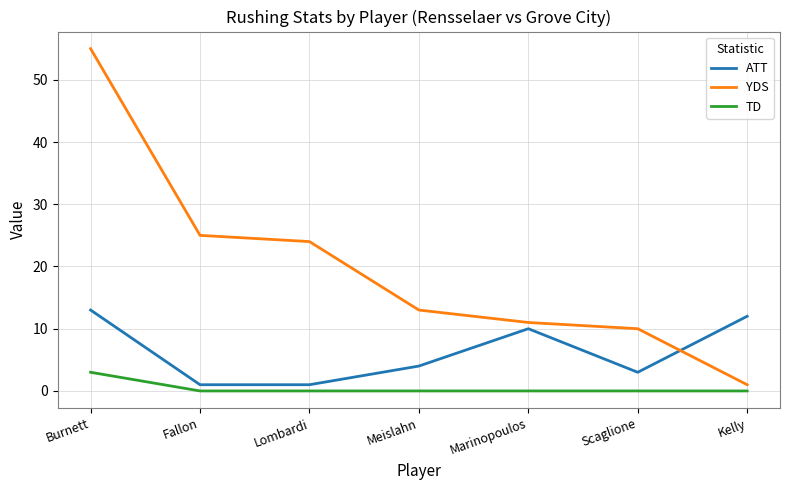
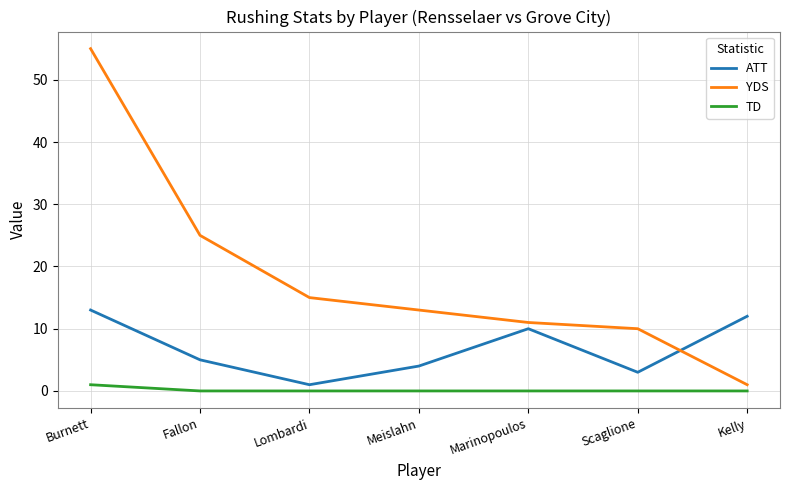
  {
    "ATT": {
      "Burnett": 13,
-     "Fallon": 1,
+     "Fallon": 5,
      "Lombardi": 1,
      "Meislahn": 4,
      "Marinopoulos": 10,
      "Scaglione": 3,
      "Kelly": 12
    },
    "YDS": {
      "Burnett": 55,
      "Fallon": 25,
-     "Lombardi": 24,
+     "Lombardi": 15,
      "Meislahn": 13,
      "Marinopoulos": 11,
      "Scaglione": 10,
      "Kelly": 1
    },
    "TD": {
-     "Burnett": 3,
+     "Burnett": 1,
      "Fallon": 0,
      "Lombardi": 0,
      "Meislahn": 0,
      "Marinopoulos": 0,
      "Scaglione": 0,
      "Kelly": 0
    }
  }
